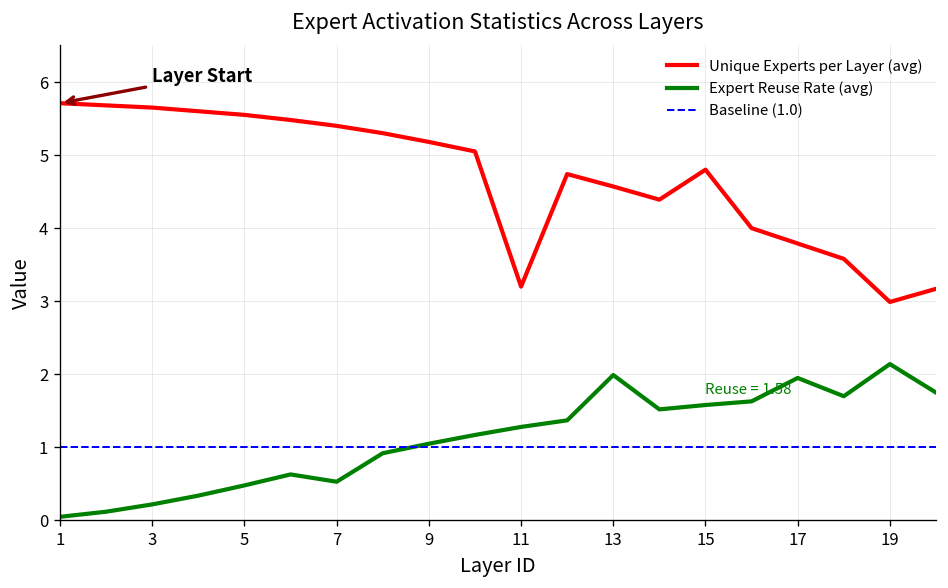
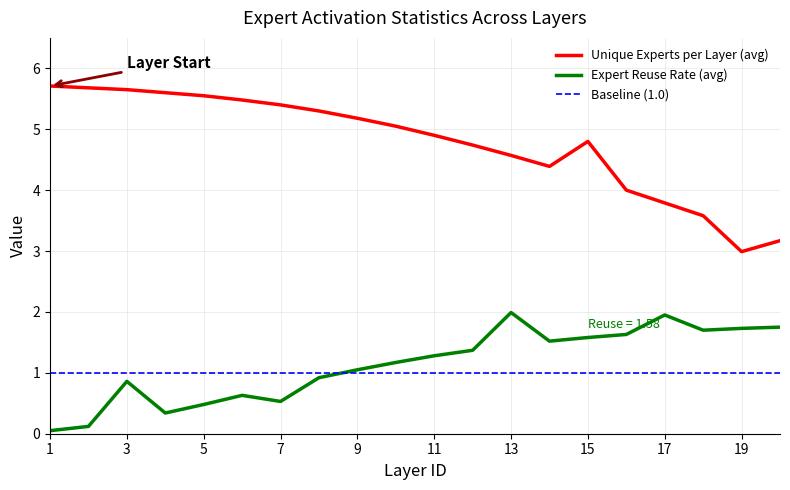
  {
    "Unique Experts per Layer (avg)": {
      "1": 5.7,
      "3": 5.7,
      "5": 5.6,
      "7": 5.4,
      "9": 5.2,
-     "11": 3.2,
+     "11": 4.9,
      "13": 4.6,
      "15": 4.8,
      "17": 3.8,
      "19": 3.0
    },
    "Expert Reuse Rate (avg)": {
      "1": 0.1,
-     "3": 0.2,
+     "3": 0.9,
      "5": 0.5,
      "7": 0.5,
      "9": 1.1,
      "11": 1.3,
      "13": 2.0,
      "17": 2.0,
-     "19": 2.1
+     "19": 1.7
    }
  }
